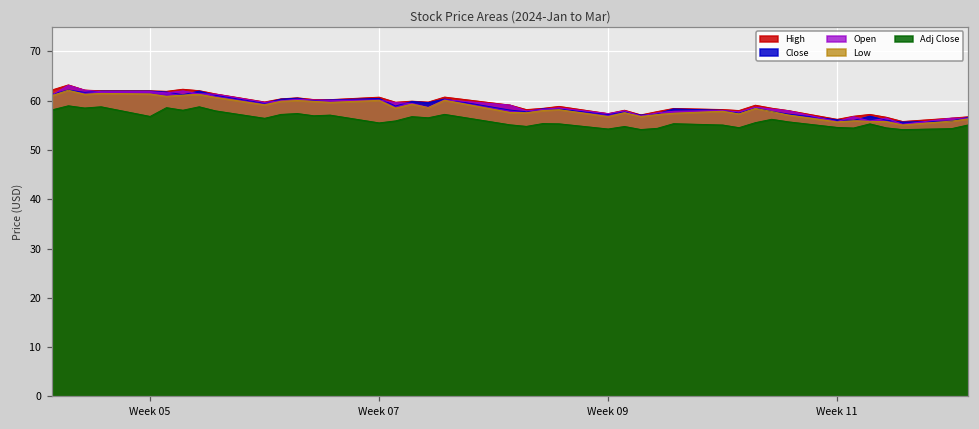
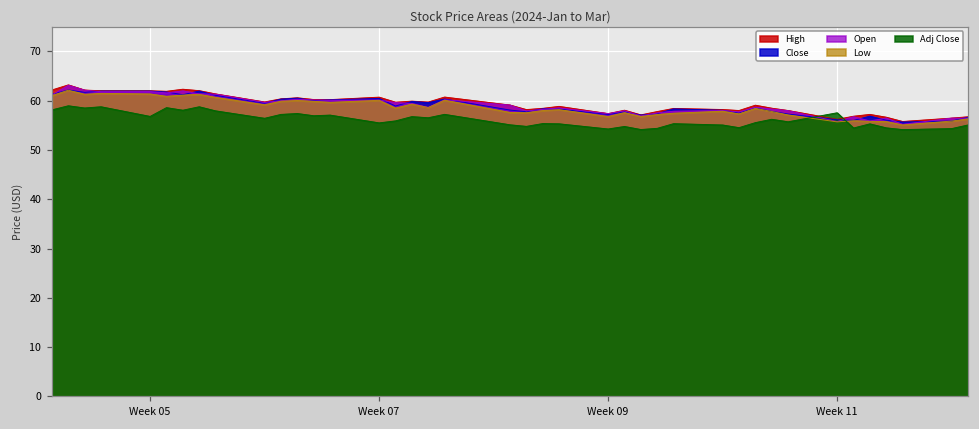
  {
    "Adj Close": {
      "Week 05": 57,
      "Week 07": 56,
      "Week 09": 54,
-     "Week 11": 55
+     "Week 11": 58
    }
  }
